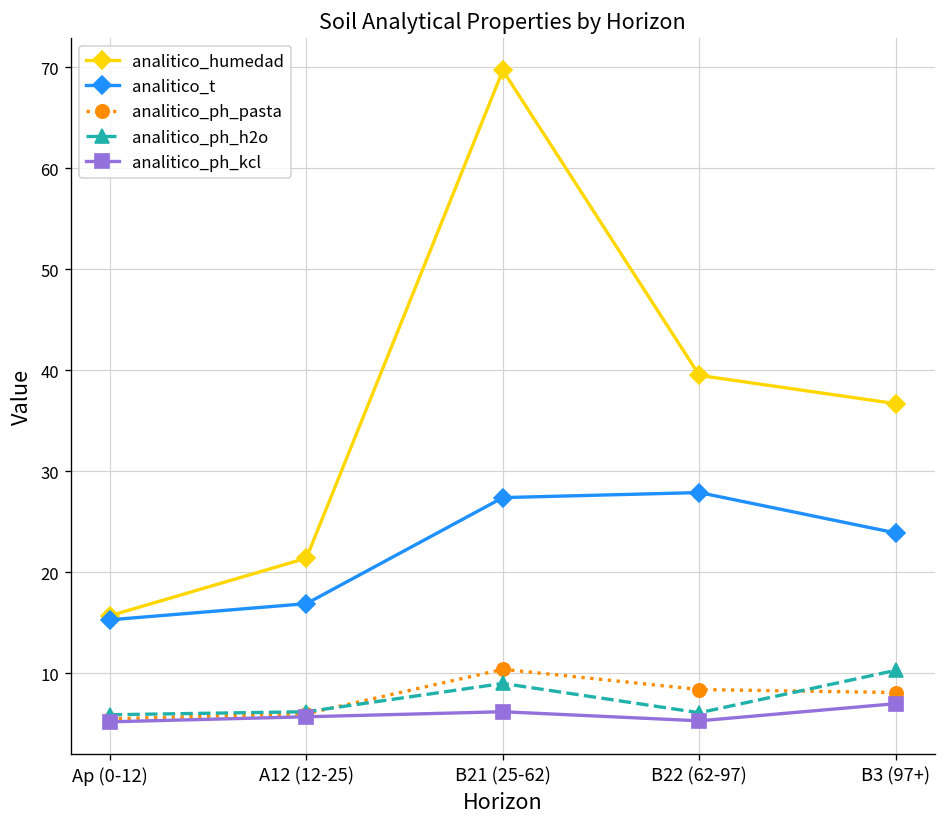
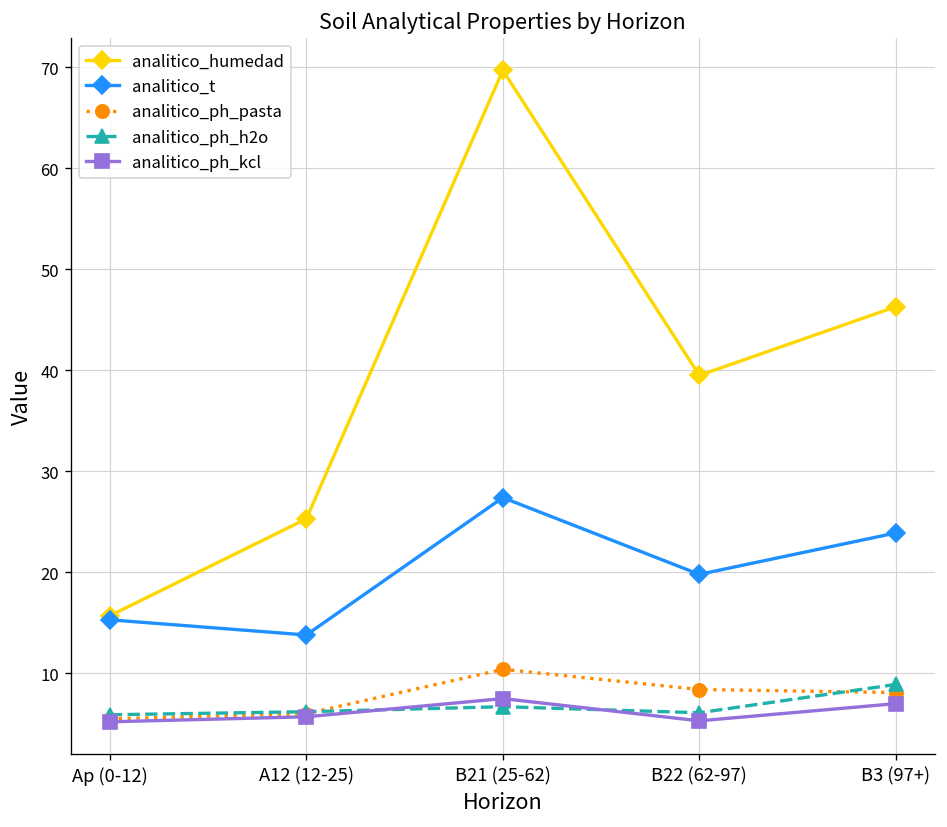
  {
    "analitico_humedad": {
      "Ap (0-12)": 16,
-     "A12 (12-25)": 21,
+     "A12 (12-25)": 25,
      "B21 (25-62)": 70,
      "B22 (62-97)": 40,
-     "B3 (97+)": 37
+     "B3 (97+)": 46
    },
    "analitico_t": {
      "Ap (0-12)": 15,
-     "A12 (12-25)": 17,
+     "A12 (12-25)": 14,
      "B21 (25-62)": 27,
-     "B22 (62-97)": 28,
+     "B22 (62-97)": 20,
      "B3 (97+)": 24
    },
    "analitico_ph_pasta": {
      "Ap (0-12)": 6,
      "B21 (25-62)": 10,
      "B22 (62-97)": 8,
      "B3 (97+)": 8
    },
    "analitico_ph_h2o": {
      "Ap (0-12)": 6,
-     "B21 (25-62)": 9,
+     "B21 (25-62)": 7,
      "B22 (62-97)": 6,
-     "B3 (97+)": 10
+     "B3 (97+)": 9
    },
    "analitico_ph_kcl": {
      "Ap (0-12)": 5,
      "A12 (12-25)": 6,
-     "B21 (25-62)": 6,
+     "B21 (25-62)": 8,
      "B22 (62-97)": 5,
      "B3 (97+)": 7
    }
  }
